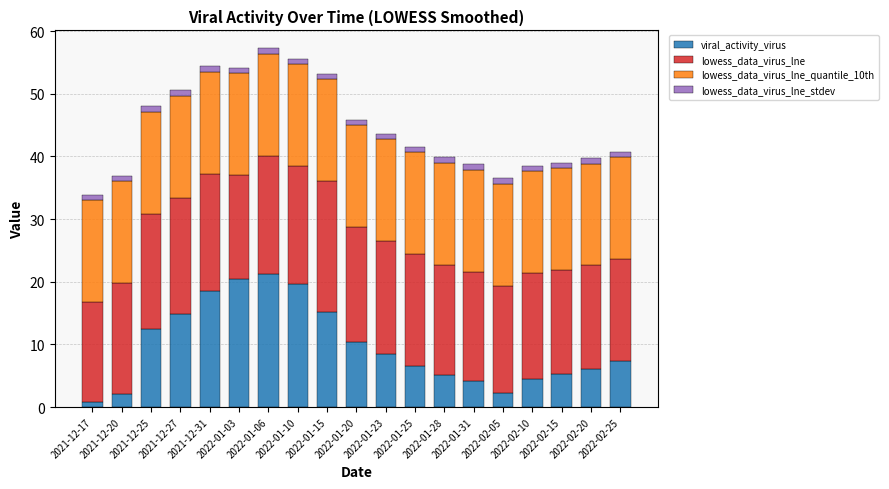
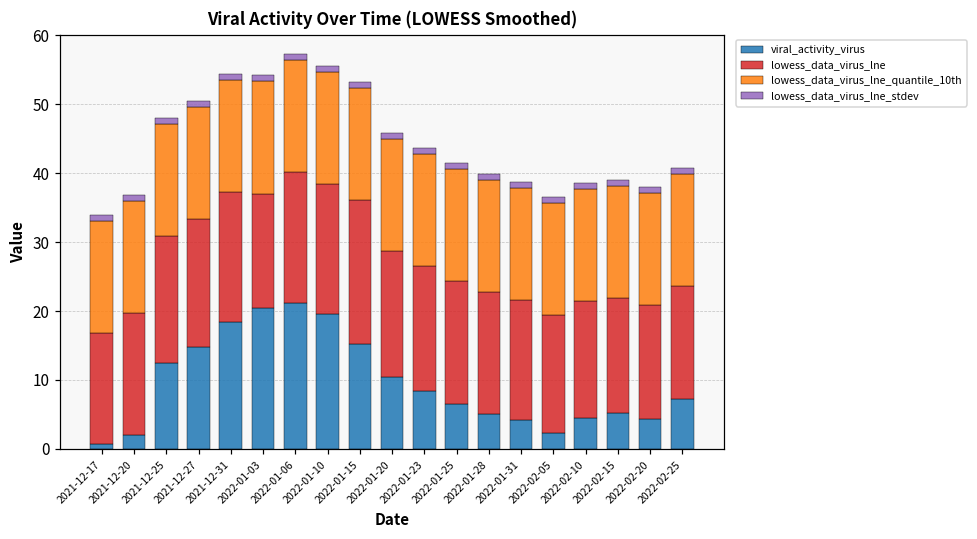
  {
    "viral_activity_virus": {
      "2021-12-17": 1,
      "2021-12-20": 2,
      "2021-12-25": 12,
      "2021-12-27": 15,
      "2021-12-31": 18,
      "2022-01-03": 20,
      "2022-01-06": 21,
      "2022-01-10": 20,
      "2022-01-15": 15,
      "2022-01-20": 10,
      "2022-01-23": 8,
      "2022-01-25": 7,
      "2022-01-28": 5,
      "2022-01-31": 4,
      "2022-02-05": 2,
      "2022-02-10": 5,
      "2022-02-15": 5,
-     "2022-02-20": 6,
+     "2022-02-20": 4,
      "2022-02-25": 7
    },
    "lowess_data_virus_lne": {
      "2021-12-17": 16,
      "2021-12-20": 18,
      "2021-12-25": 18,
      "2021-12-27": 19,
      "2021-12-31": 19,
      "2022-01-03": 17,
      "2022-01-06": 19,
      "2022-01-10": 19,
      "2022-01-15": 21,
      "2022-01-20": 18,
      "2022-01-23": 18,
      "2022-01-25": 18,
      "2022-01-28": 18,
      "2022-01-31": 17,
      "2022-02-05": 17,
      "2022-02-10": 17,
      "2022-02-15": 17,
      "2022-02-20": 17,
      "2022-02-25": 16
    },
    "lowess_data_virus_lne_quantile_10th": {
      "2021-12-17": 16,
      "2021-12-20": 16,
      "2021-12-25": 16,
      "2021-12-27": 16,
      "2021-12-31": 16,
      "2022-01-03": 16,
      "2022-01-06": 16,
      "2022-01-10": 16,
      "2022-01-15": 16,
      "2022-01-20": 16,
      "2022-01-23": 16,
      "2022-01-25": 16,
      "2022-01-28": 16,
      "2022-01-31": 16,
      "2022-02-05": 16,
      "2022-02-10": 16,
      "2022-02-15": 16,
      "2022-02-20": 16,
      "2022-02-25": 16
    },
    "lowess_data_virus_lne_stdev": {
      "2021-12-17": 1,
      "2021-12-20": 1,
      "2021-12-25": 1,
      "2021-12-27": 1,
      "2021-12-31": 1,
      "2022-01-03": 1,
      "2022-01-06": 1,
      "2022-01-10": 1,
      "2022-01-15": 1,
      "2022-01-20": 1,
      "2022-01-23": 1,
      "2022-01-25": 1,
      "2022-01-28": 1,
      "2022-01-31": 1,
      "2022-02-05": 1,
      "2022-02-10": 1,
      "2022-02-15": 1,
      "2022-02-20": 1,
      "2022-02-25": 1
    }
  }
